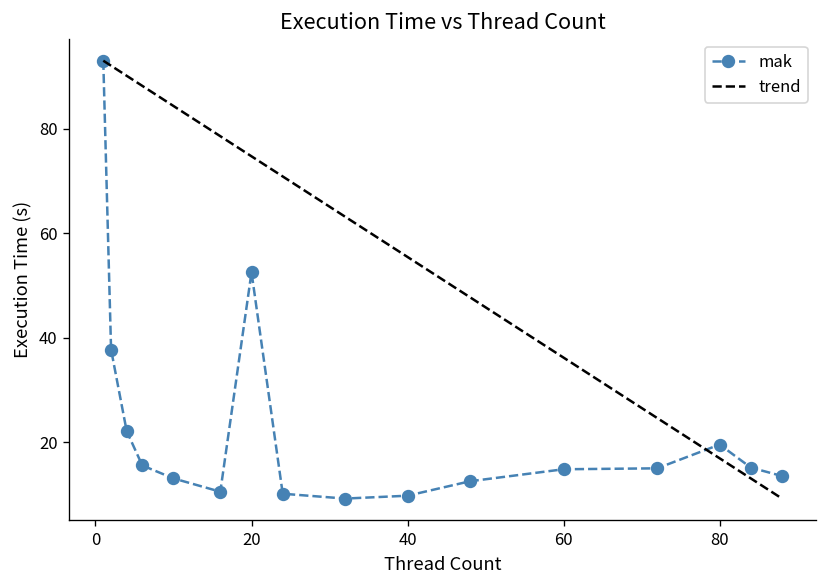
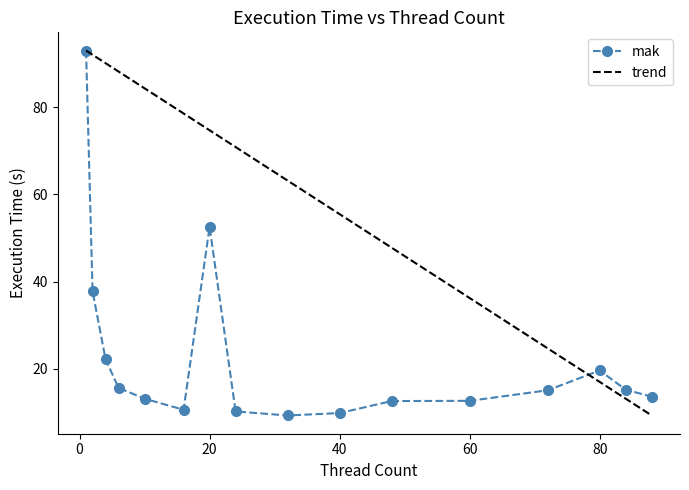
  {
    "mak": {
      "20": 53,
      "40": 10,
-     "60": 15,
+     "60": 13,
      "80": 20
    }
  }
